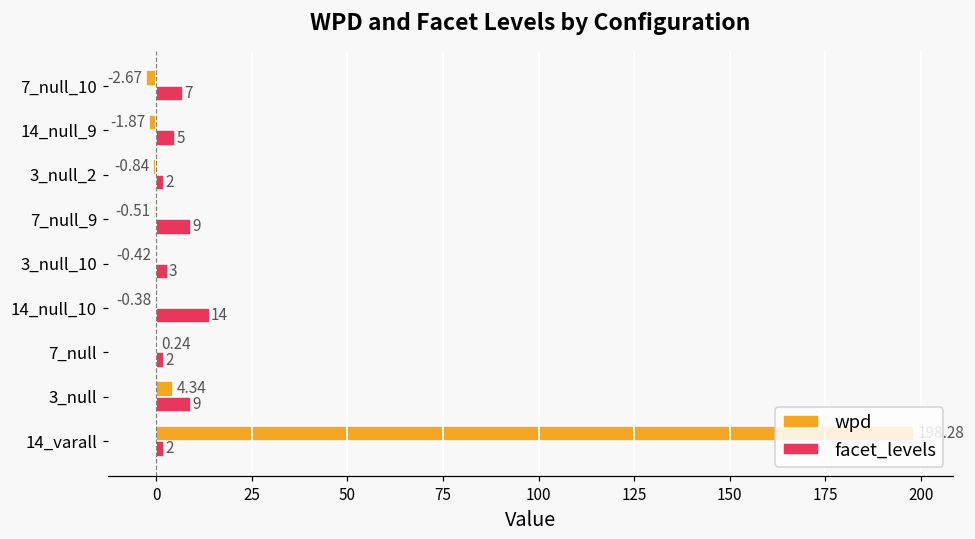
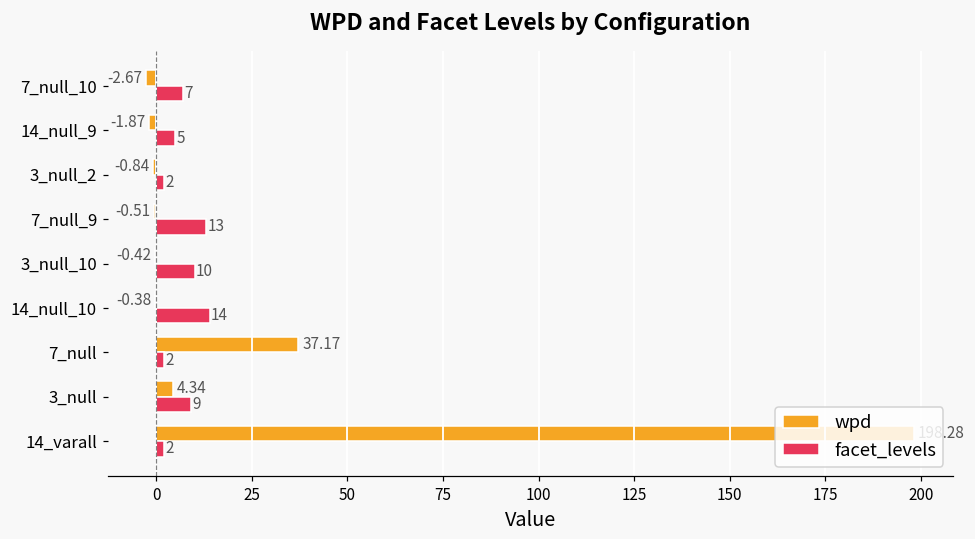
  {
    "wpd": {
      "7_null_10": -2.67,
      "14_null_9": -1.87,
      "3_null_2": -0.84,
      "7_null_9": -0.51,
      "3_null_10": -0.42,
      "14_null_10": -0.38,
-     "7_null": 0.24,
+     "7_null": 37.17,
      "3_null": 4.34
    },
    "facet_levels": {
      "7_null_10": 7,
      "14_null_9": 5,
      "3_null_2": 2,
-     "7_null_9": 9,
-     "3_null_10": 3,
+     "7_null_9": 13,
+     "3_null_10": 10,
      "14_null_10": 14,
      "7_null": 2,
      "3_null": 9,
      "14_varall": 2
    }
  }
